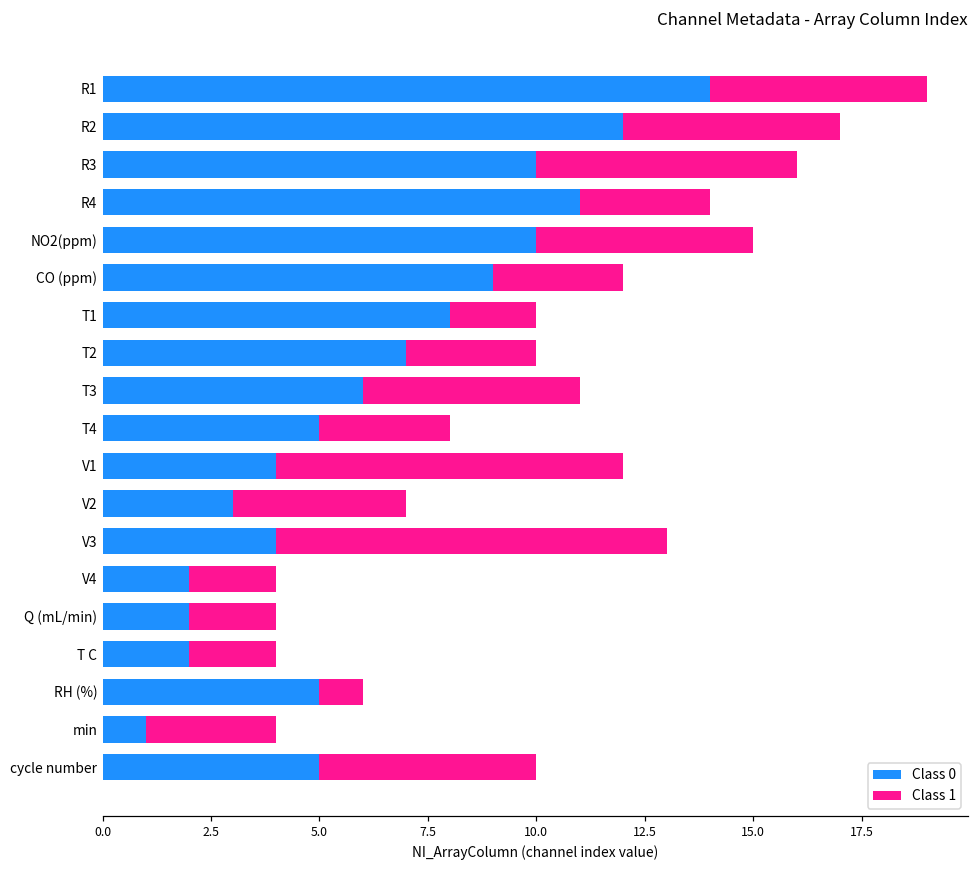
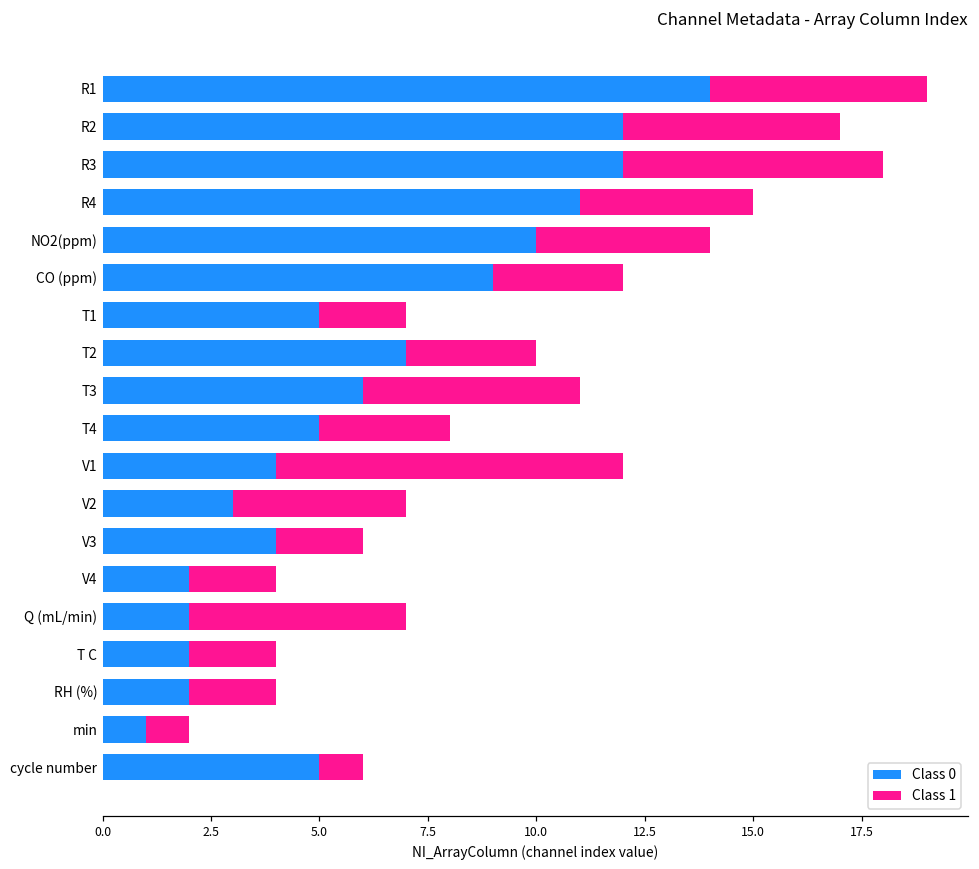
  {
    "Class 0": {
      "R1": 14,
      "R2": 12,
-     "R3": 10,
+     "R3": 12,
      "R4": 11,
      "NO2(ppm)": 10,
      "CO (ppm)": 9,
-     "T1": 8,
+     "T1": 5,
      "T2": 7,
      "T3": 6,
      "T4": 5,
      "V1": 4,
      "V2": 3,
      "V3": 4,
      "V4": 2,
      "Q (mL/min)": 2,
      "T C": 2,
-     "RH (%)": 5,
+     "RH (%)": 2,
      "min": 1,
      "cycle number": 5
    },
    "Class 1": {
      "R1": 5,
      "R2": 5,
      "R3": 6,
-     "R4": 3,
-     "NO2(ppm)": 5,
+     "R4": 4,
+     "NO2(ppm)": 4,
      "CO (ppm)": 3,
      "T1": 2,
      "T2": 3,
      "T3": 5,
      "T4": 3,
      "V1": 8,
      "V2": 4,
-     "V3": 9,
+     "V3": 2,
      "V4": 2,
-     "Q (mL/min)": 2,
+     "Q (mL/min)": 5,
      "T C": 2,
-     "RH (%)": 1,
-     "min": 3,
-     "cycle number": 5
+     "RH (%)": 2,
+     "min": 1,
+     "cycle number": 1
    }
  }
